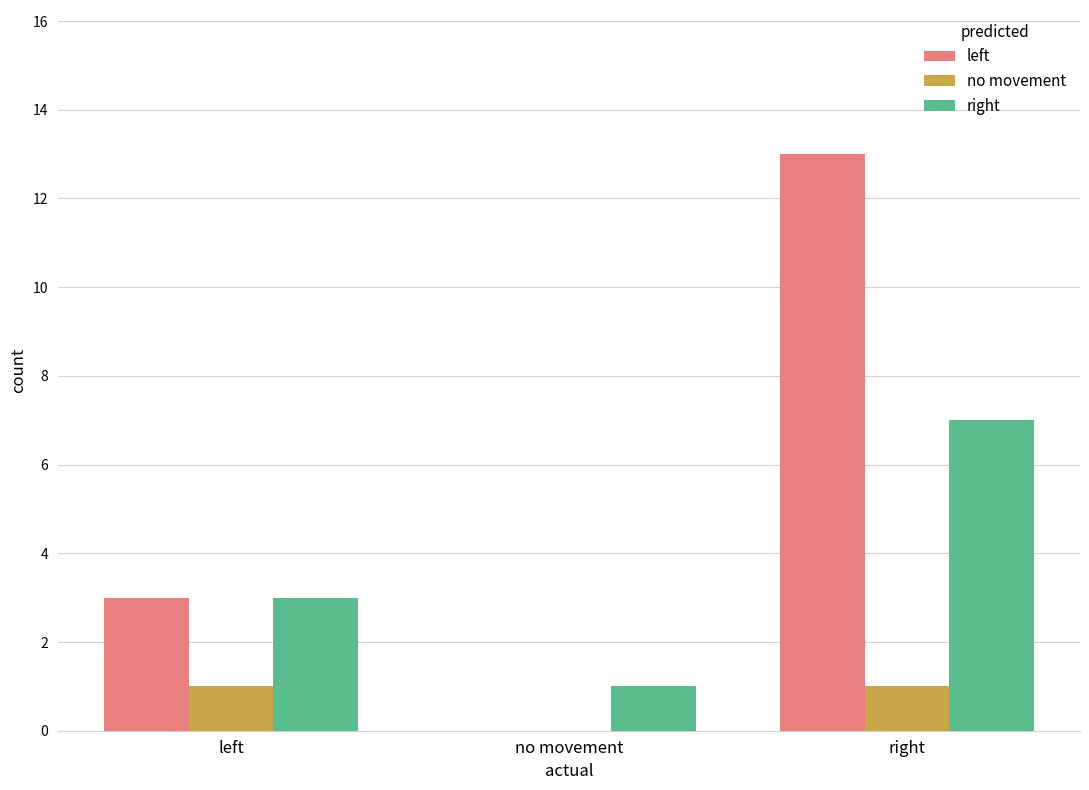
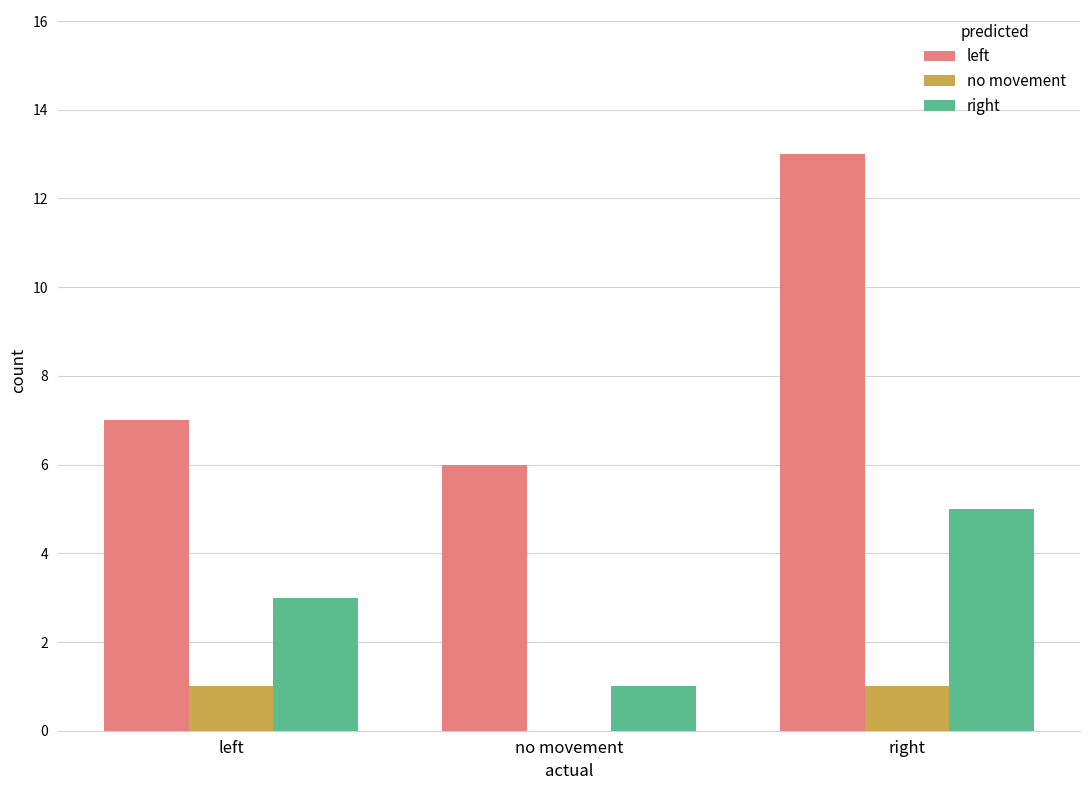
  {
    "left": {
-     "left": 3,
-     "no movement": 0,
+     "left": 7,
+     "no movement": 6,
      "right": 13
    },
    "no movement": {
      "left": 1,
      "no movement": 0,
      "right": 1
    },
    "right": {
      "left": 3,
      "no movement": 1,
-     "right": 7
+     "right": 5
    }
  }
